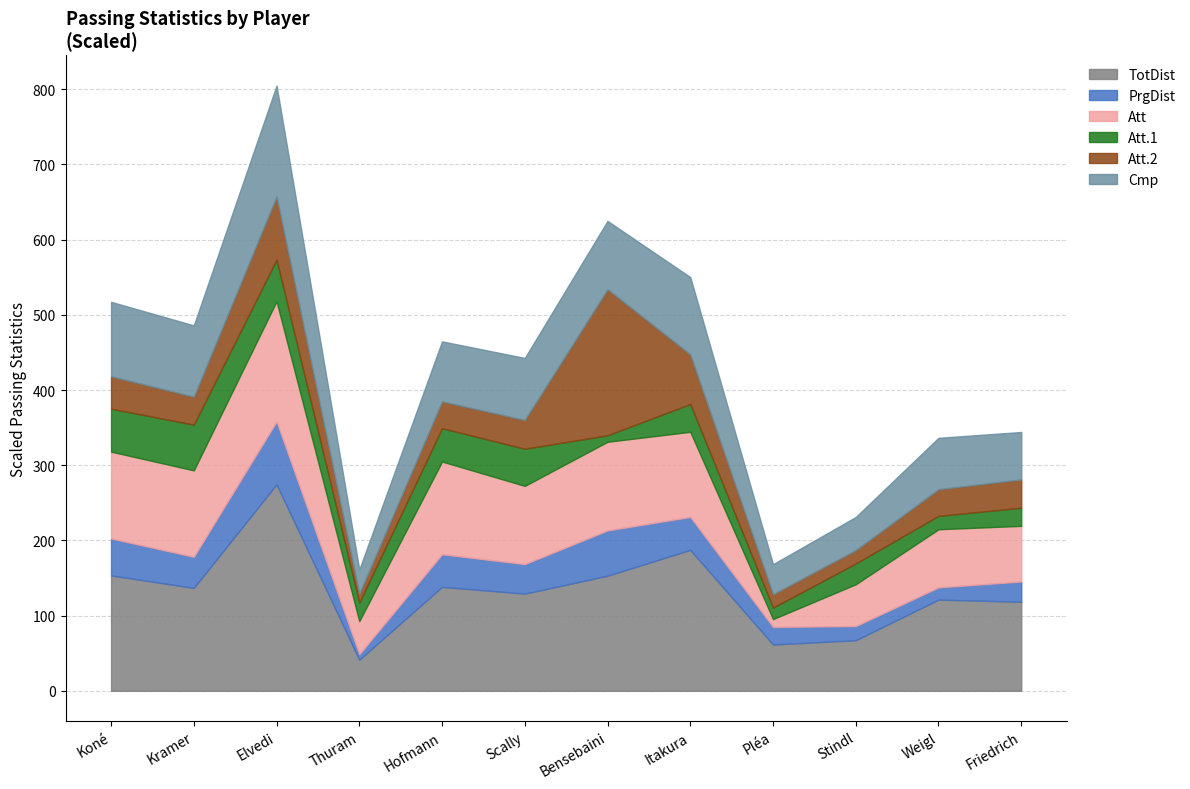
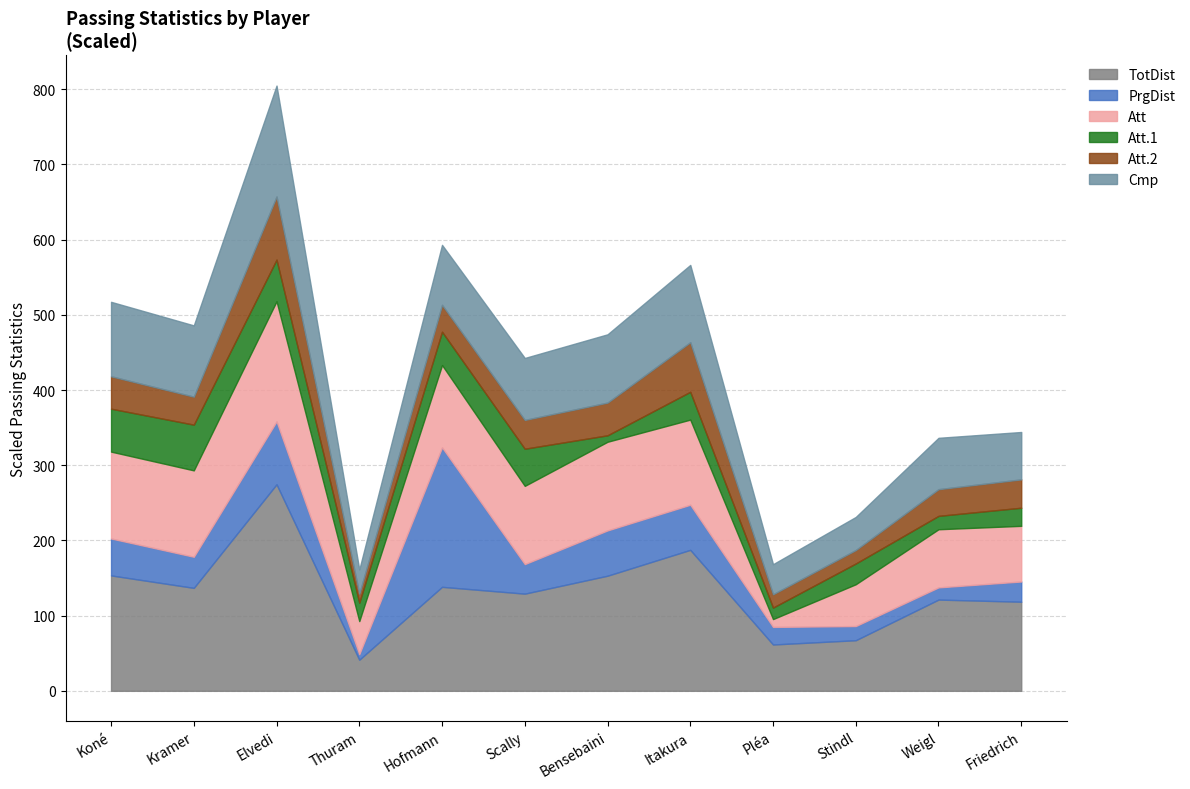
  {
    "PrgDist": {
      "Koné": 50,
      "Kramer": 40,
      "Elvedi": 80,
      "Thuram": 10,
-     "Hofmann": 40,
+     "Hofmann": 190,
      "Scally": 40,
      "Bensebaini": 60,
-     "Itakura": 40,
+     "Itakura": 60,
      "Pléa": 20,
      "Stindl": 20,
      "Weigl": 20,
      "Friedrich": 30
    },
    "Att": {
      "Koné": 120,
      "Kramer": 110,
      "Elvedi": 160,
      "Thuram": 40,
-     "Hofmann": 120,
+     "Hofmann": 110,
      "Scally": 100,
      "Bensebaini": 120,
      "Itakura": 110,
      "Pléa": 10,
      "Stindl": 60,
      "Weigl": 80,
      "Friedrich": 70
    },
    "Att.1": {
      "Koné": 60,
      "Kramer": 60,
      "Elvedi": 60,
      "Thuram": 20,
      "Hofmann": 40,
      "Scally": 50,
      "Bensebaini": 10,
      "Itakura": 40,
      "Pléa": 20,
      "Stindl": 30,
      "Weigl": 20,
      "Friedrich": 20
    },
    "Att.2": {
      "Koné": 40,
      "Kramer": 40,
      "Elvedi": 80,
      "Thuram": 10,
      "Hofmann": 40,
      "Scally": 40,
-     "Bensebaini": 190,
+     "Bensebaini": 40,
      "Itakura": 70,
      "Pléa": 20,
      "Stindl": 20,
      "Weigl": 40,
      "Friedrich": 40
    }
  }
